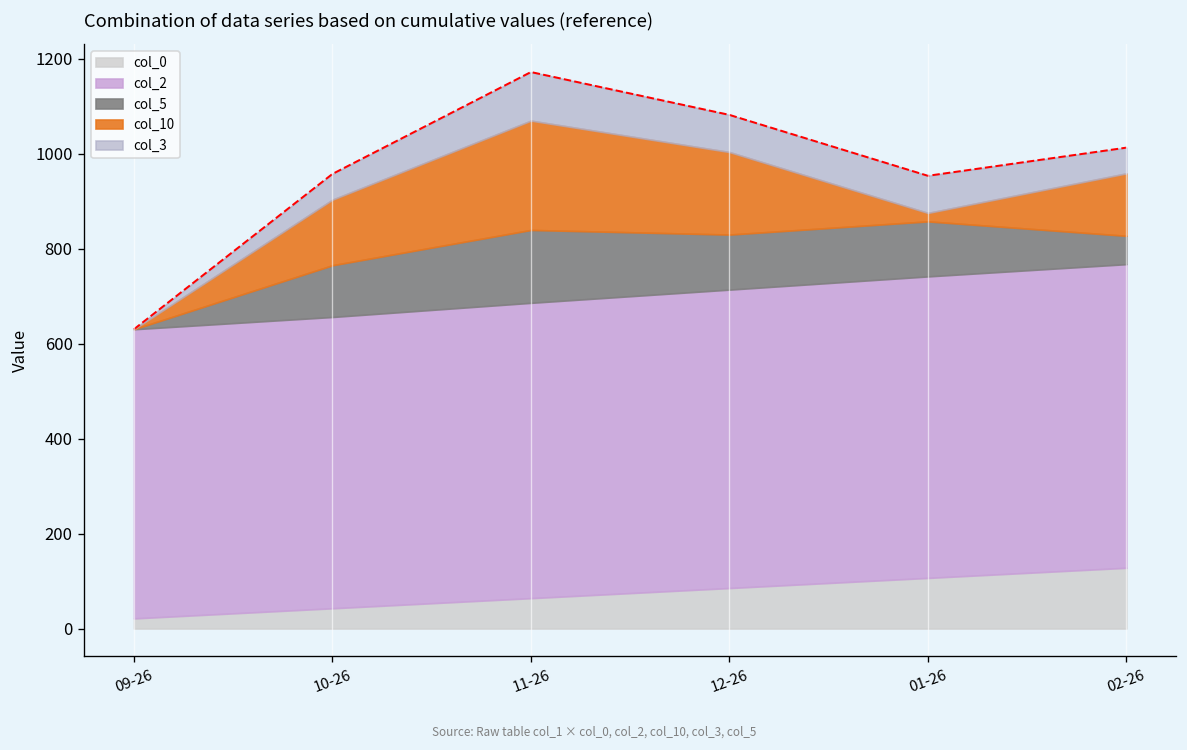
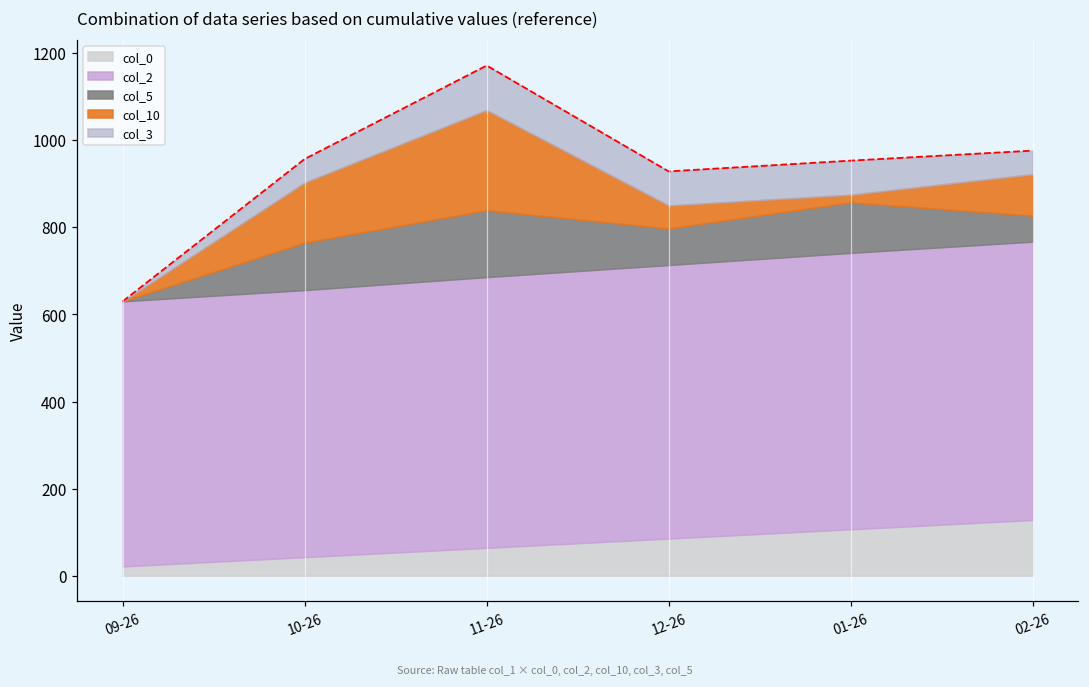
  {
    "col_5": {
      "10-26": 110,
      "11-26": 150,
-     "12-26": 120,
+     "12-26": 80,
      "01-26": 120,
      "02-26": 60
    },
    "col_10": {
      "10-26": 140,
      "11-26": 230,
-     "12-26": 170,
+     "12-26": 50,
      "01-26": 20,
-     "02-26": 130
+     "02-26": 100
    }
  }
